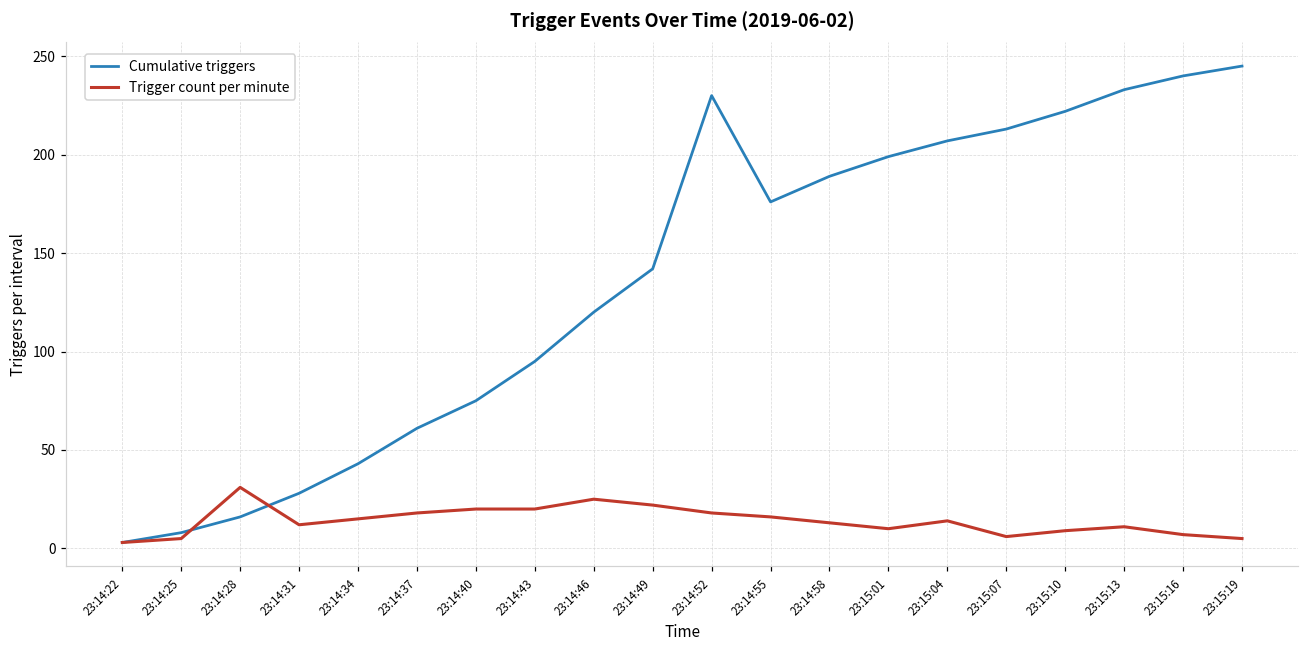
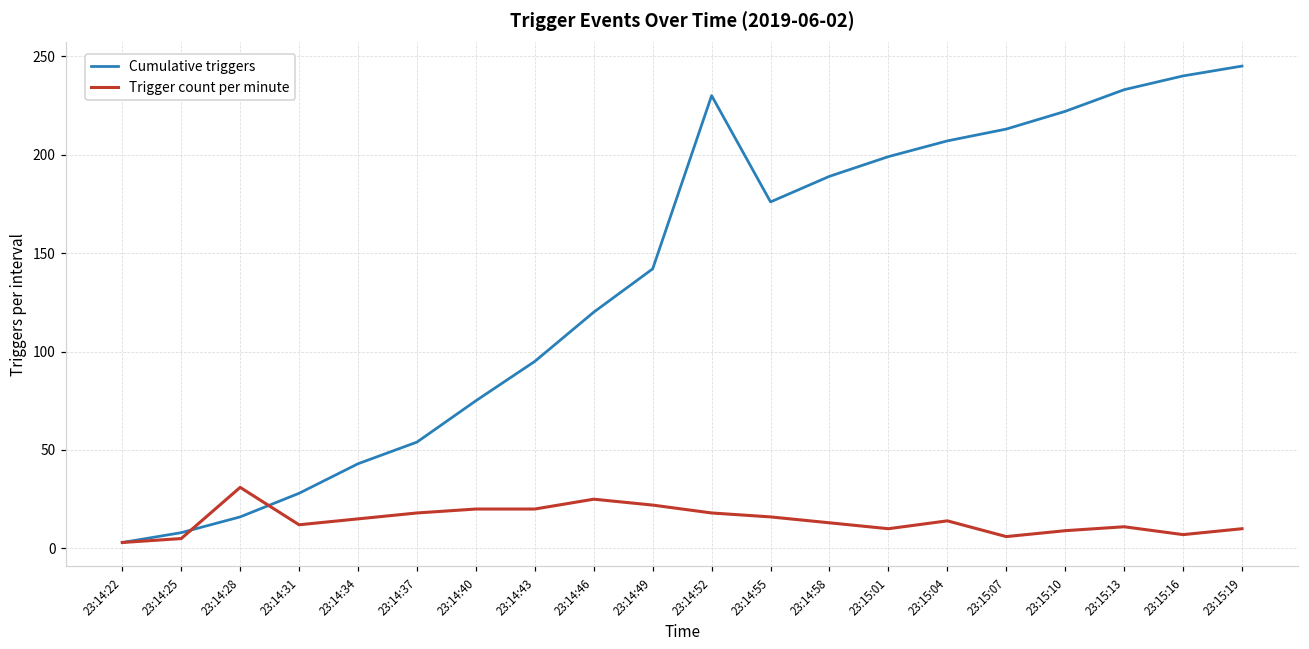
  {
    "Cumulative triggers": {
      "23:14:25": 8,
      "23:14:28": 16,
      "23:14:31": 28,
      "23:14:34": 43,
-     "23:14:37": 61,
+     "23:14:37": 54,
      "23:14:40": 75,
      "23:14:43": 95,
      "23:14:46": 120,
      "23:14:49": 142,
      "23:14:52": 230,
      "23:14:55": 176,
      "23:14:58": 189,
      "23:15:01": 199,
      "23:15:04": 207,
      "23:15:07": 213,
      "23:15:10": 222,
      "23:15:13": 233,
      "23:15:16": 240,
      "23:15:19": 245
    },
    "Trigger count per minute": {
      "23:14:25": 5,
      "23:14:28": 31,
      "23:14:31": 12,
      "23:14:34": 15,
      "23:14:37": 18,
      "23:14:40": 20,
      "23:14:43": 20,
      "23:14:46": 25,
      "23:14:49": 22,
      "23:14:52": 18,
      "23:14:55": 16,
      "23:14:58": 13,
      "23:15:01": 10,
      "23:15:04": 14,
      "23:15:07": 6,
      "23:15:10": 9,
      "23:15:13": 11,
      "23:15:16": 7,
-     "23:15:19": 5
+     "23:15:19": 10
    }
  }
